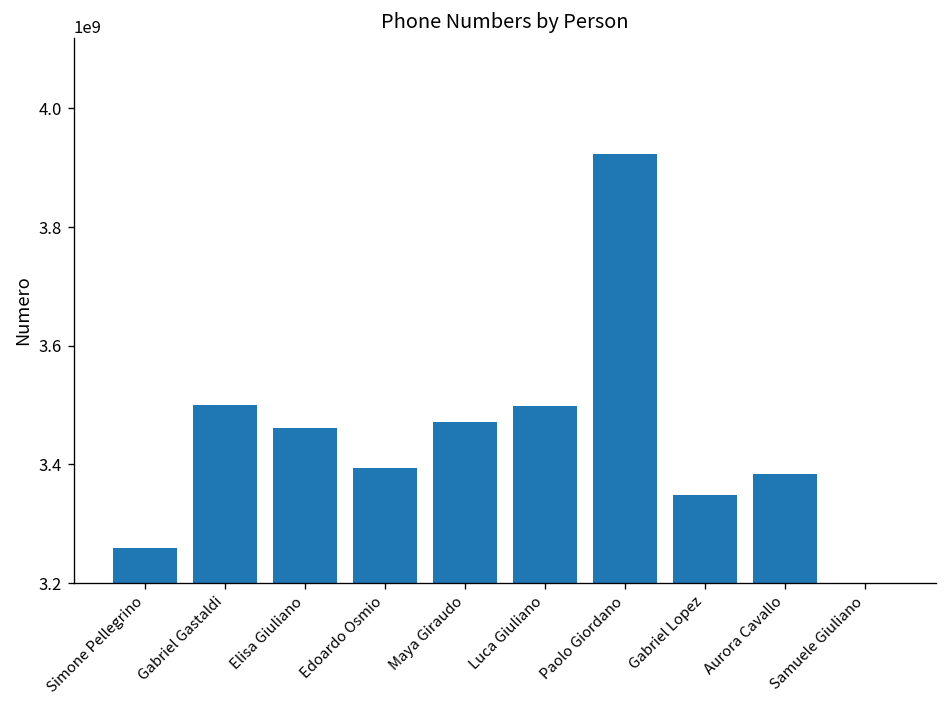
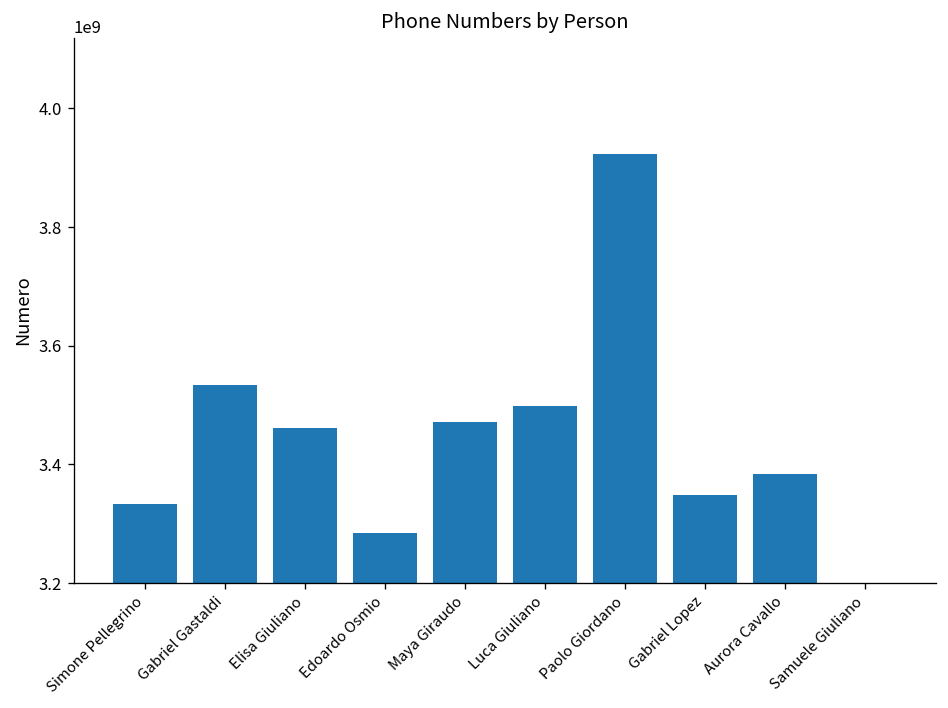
  {
-   "Simone Pellegrino": 3260000000,
-   "Gabriel Gastaldi": 3500000000,
+   "Simone Pellegrino": 3330000000,
+   "Gabriel Gastaldi": 3530000000,
    "Elisa Giuliano": 3460000000,
-   "Edoardo Osmio": 3390000000,
+   "Edoardo Osmio": 3290000000,
    "Maya Giraudo": 3470000000,
    "Luca Giuliano": 3500000000,
    "Paolo Giordano": 3920000000,
    "Gabriel Lopez": 3350000000,
    "Aurora Cavallo": 3380000000
  }
